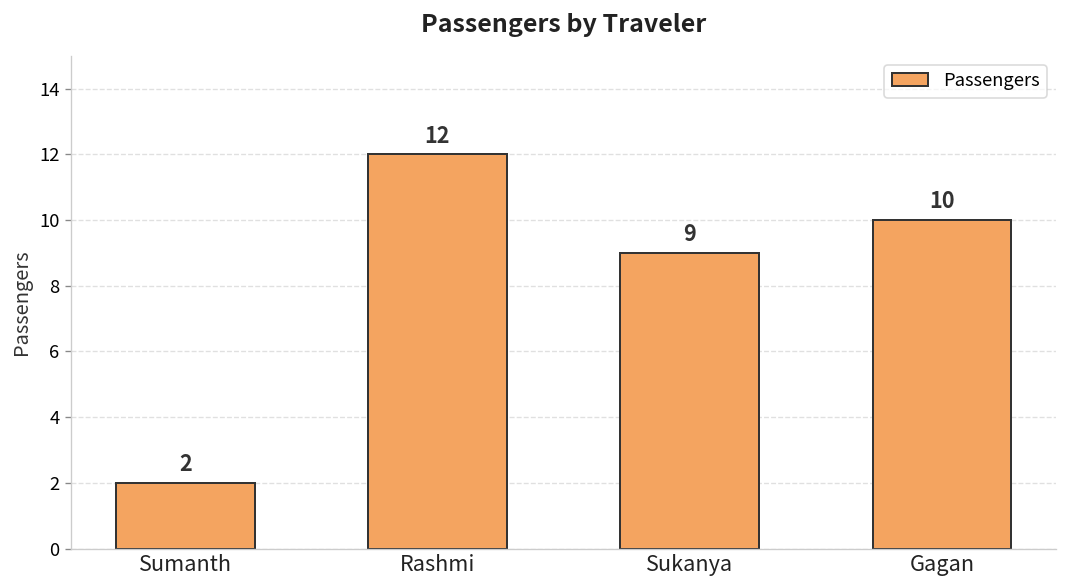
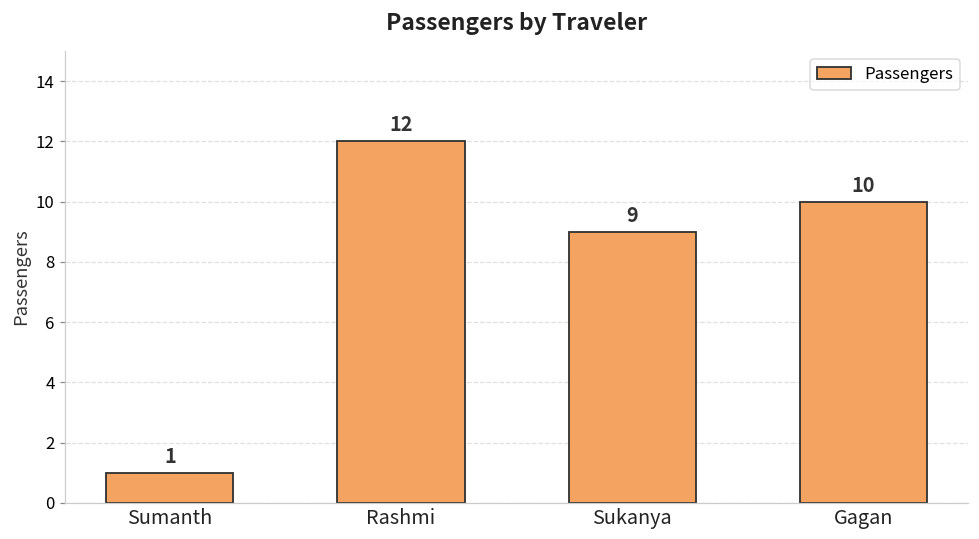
  {
-   "Sumanth": 2,
+   "Sumanth": 1,
    "Rashmi": 12,
    "Sukanya": 9,
    "Gagan": 10
  }
